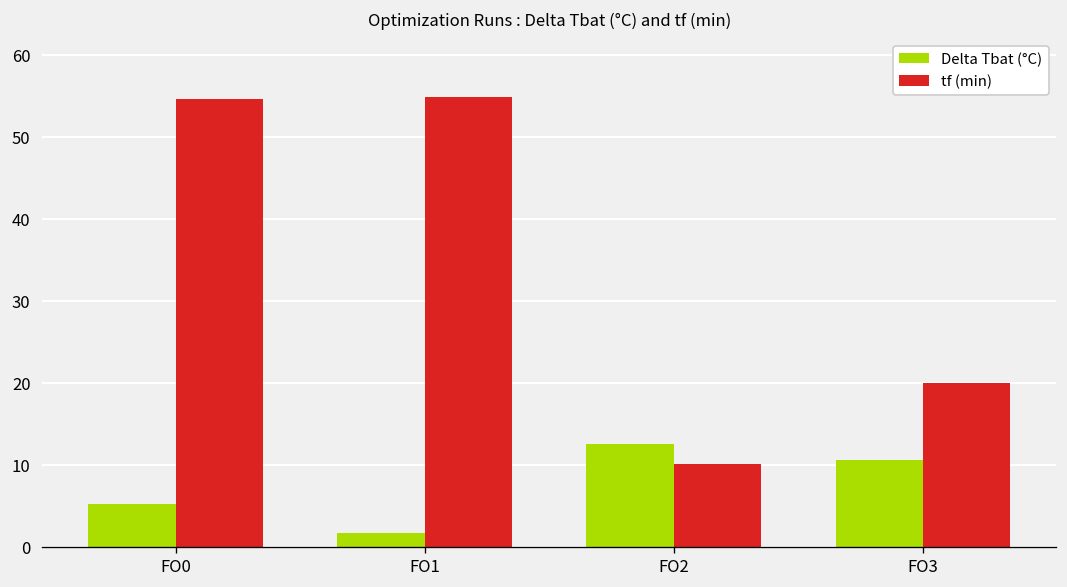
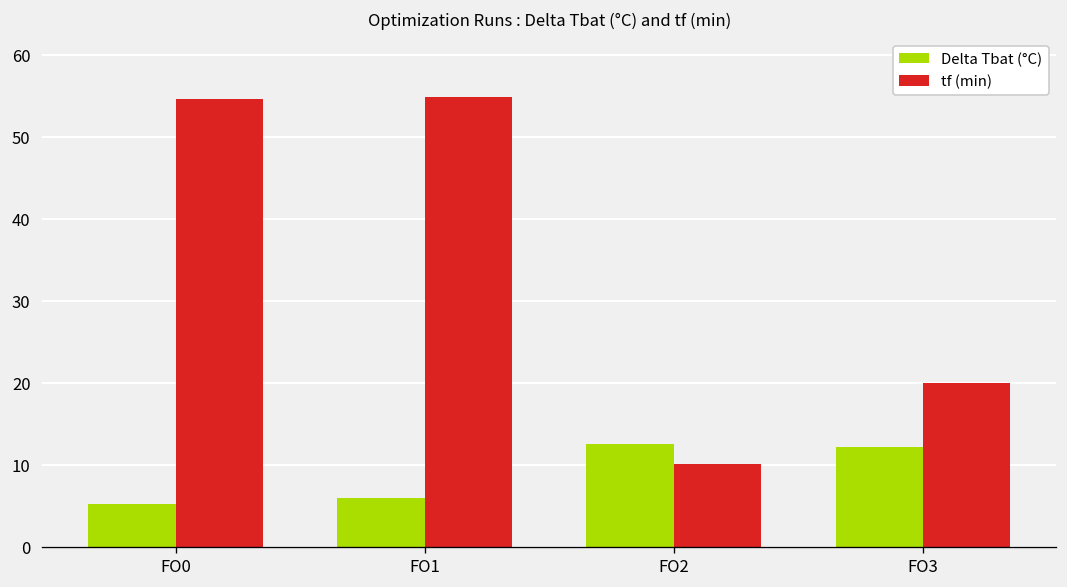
  {
    "Delta Tbat (°C)": {
      "FO0": 5,
-     "FO1": 2,
+     "FO1": 6,
      "FO2": 13,
-     "FO3": 11
+     "FO3": 12
    },
    "tf (min)": {
      "FO0": 55,
      "FO1": 55,
      "FO2": 10,
      "FO3": 20
    }
  }
